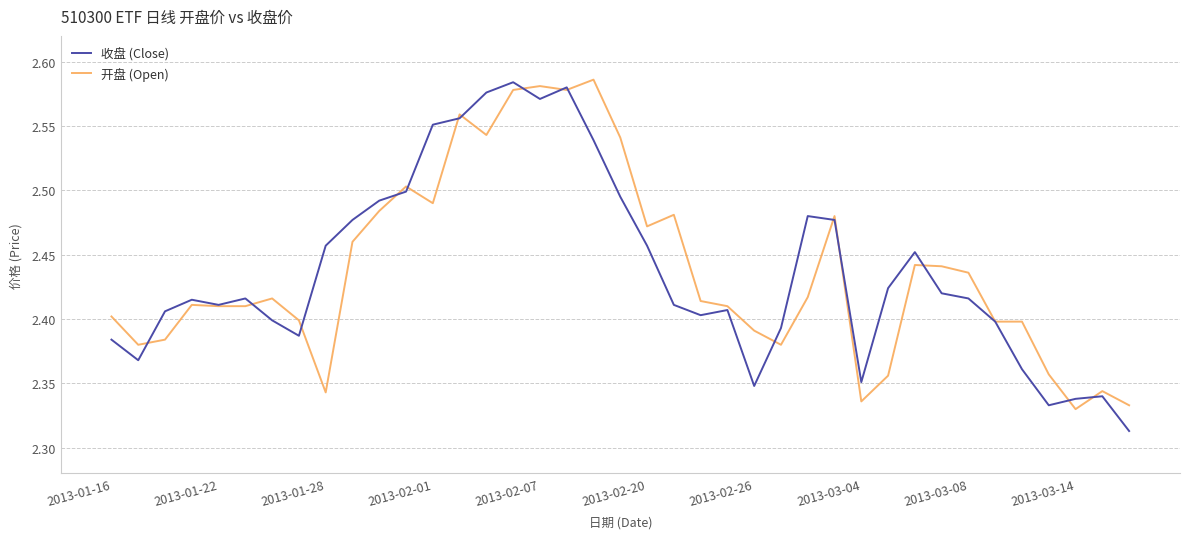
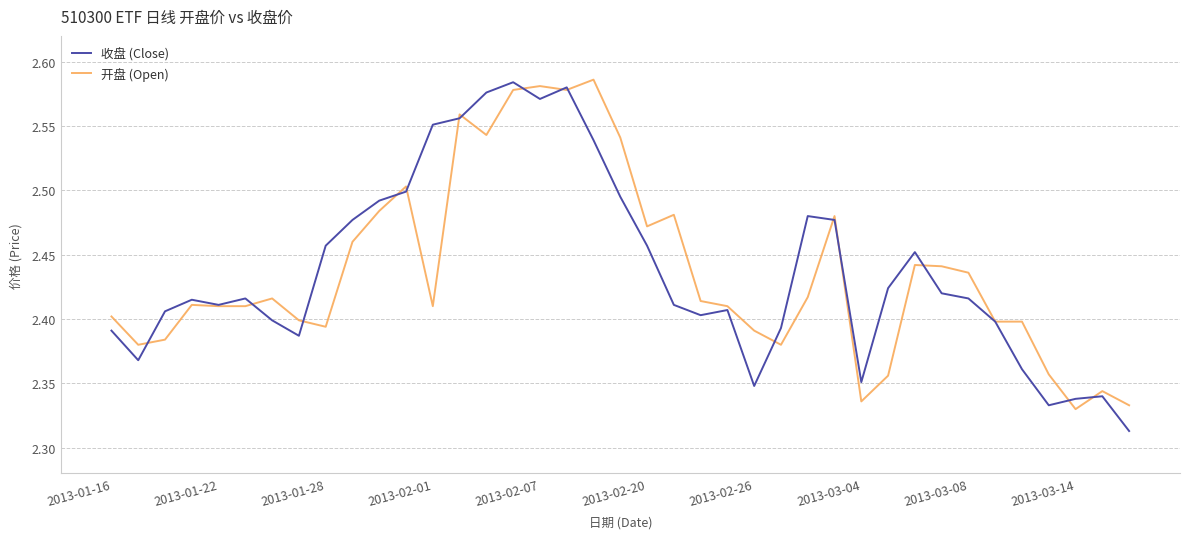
  {
    "收盘 (Close)": {
-     "2013-01-16": 2.384,
+     "2013-01-16": 2.391,
      "2013-01-28": 2.457,
      "2013-02-01": 2.551,
      "2013-02-07": 2.571,
      "2013-02-20": 2.457,
      "2013-02-26": 2.348,
      "2013-03-04": 2.351,
      "2013-03-08": 2.416,
      "2013-03-14": 2.338
    },
    "开盘 (Open)": {
      "2013-01-16": 2.402,
-     "2013-01-28": 2.343,
-     "2013-02-01": 2.49,
+     "2013-01-28": 2.394,
+     "2013-02-01": 2.41,
      "2013-02-07": 2.581,
      "2013-02-20": 2.472,
      "2013-02-26": 2.391,
      "2013-03-04": 2.336,
      "2013-03-08": 2.436,
      "2013-03-14": 2.330
    }
  }
